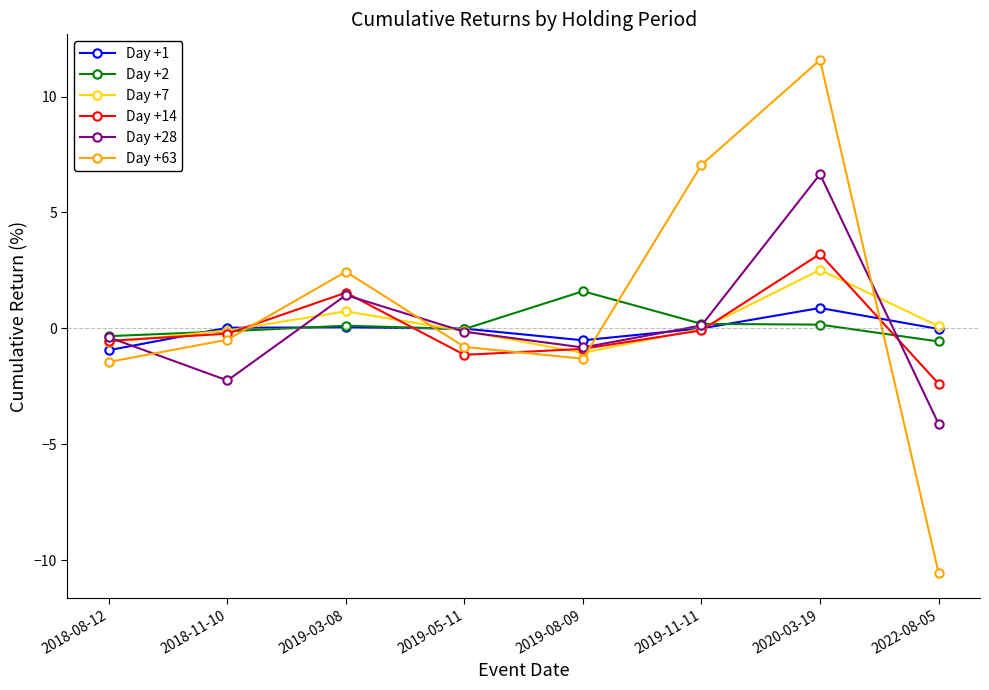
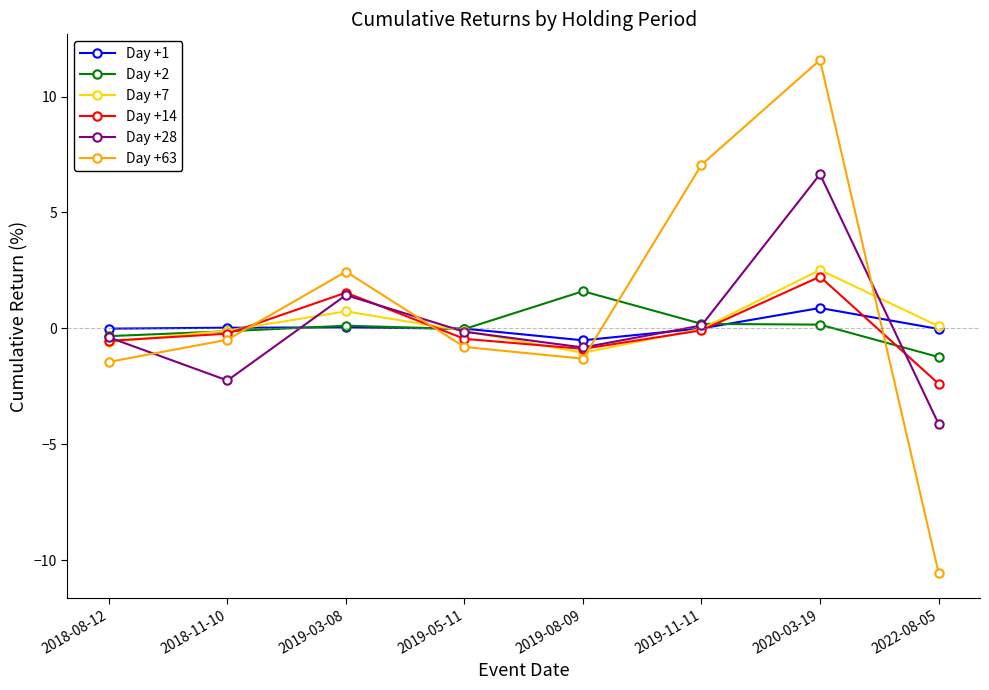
  {
    "Day +1": {
-     "2018-08-12": -0.9,
+     "2018-08-12": 0.0,
      "2018-11-10": 0.0,
      "2019-08-09": -0.5,
      "2020-03-19": 0.9,
      "2022-08-05": 0.0
    },
    "Day +2": {
      "2019-08-09": 1.6,
      "2020-03-19": 0.2,
-     "2022-08-05": -0.6
+     "2022-08-05": -1.2
    },
    "Day +14": {
-     "2019-05-11": -1.1,
-     "2020-03-19": 3.2,
+     "2019-05-11": -0.5,
+     "2020-03-19": 2.2,
      "2022-08-05": -2.4
    },
    "Day +28": {
      "2018-11-10": -2.3,
      "2020-03-19": 6.6,
      "2022-08-05": -4.1
    }
  }
